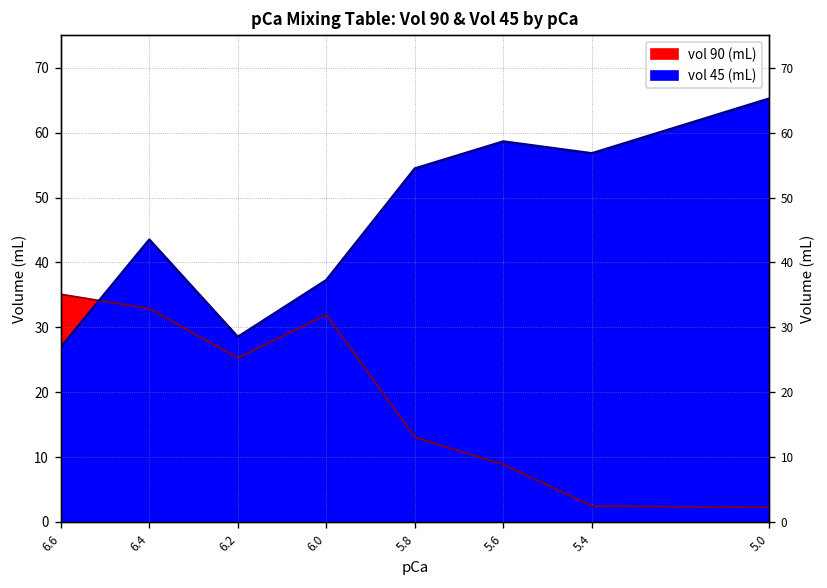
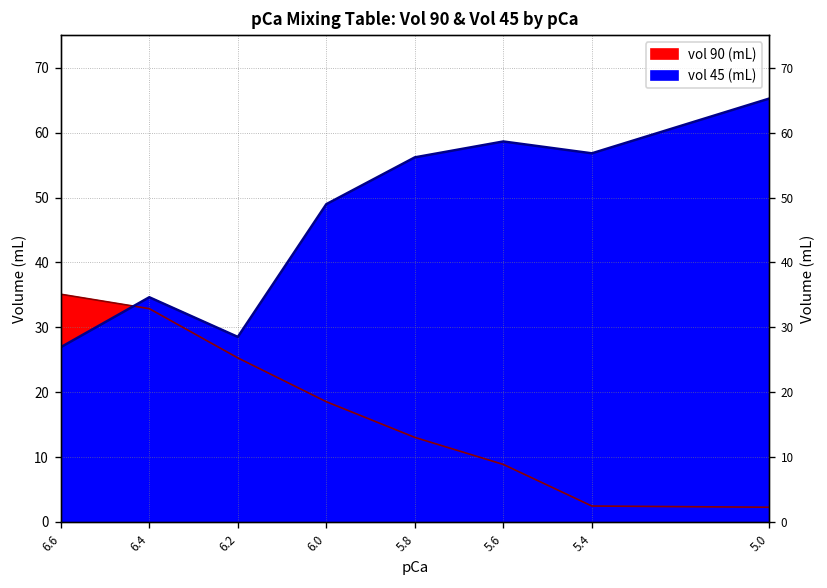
  {
    "vol 90 (mL)": {
      "6.6": 35,
      "6.4": 33,
      "6.2": 25,
-     "6.0": 32,
+     "6.0": 19,
      "5.8": 13,
      "5.6": 9,
      "5.4": 2,
      "5.0": 2
    },
    "vol 45 (mL)": {
      "6.6": 27,
-     "6.4": 44,
+     "6.4": 35,
      "6.2": 29,
-     "6.0": 37,
-     "5.8": 54,
+     "6.0": 49,
+     "5.8": 56,
      "5.6": 59,
      "5.4": 57,
      "5.0": 65
    }
  }
